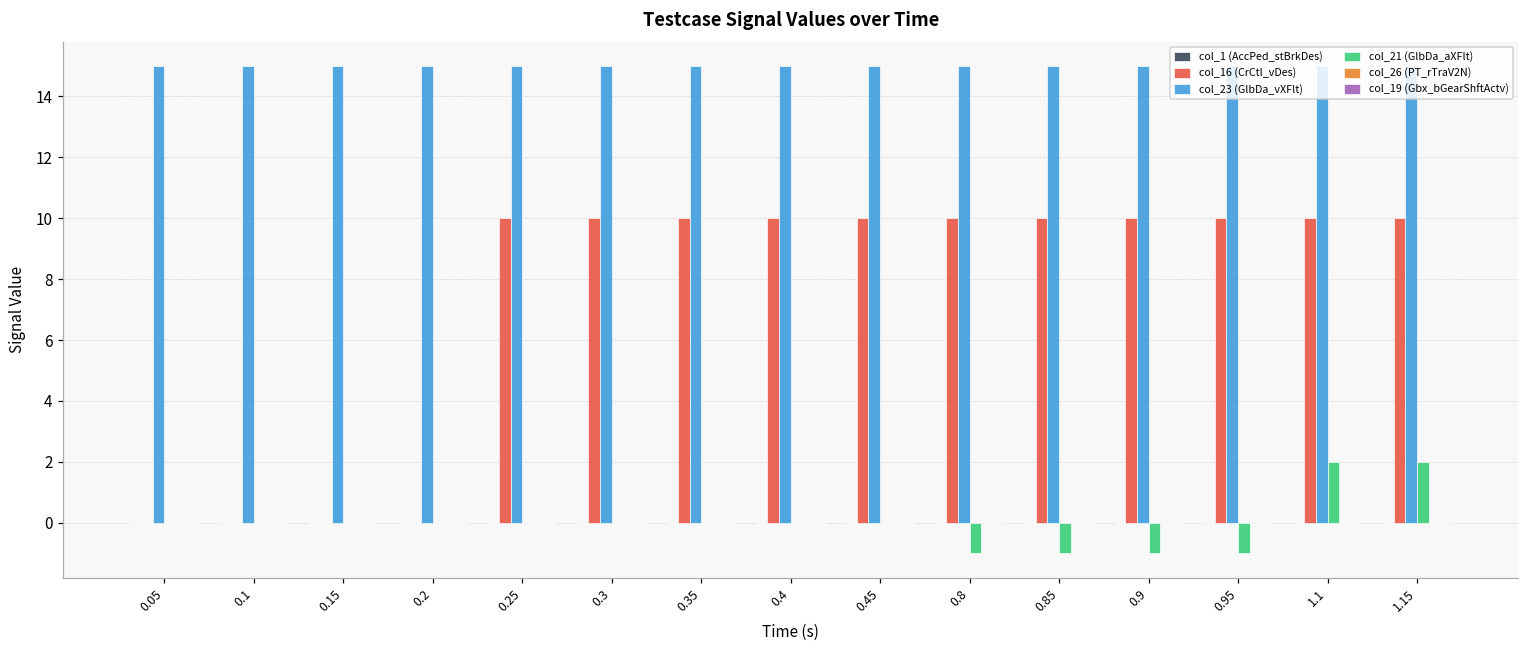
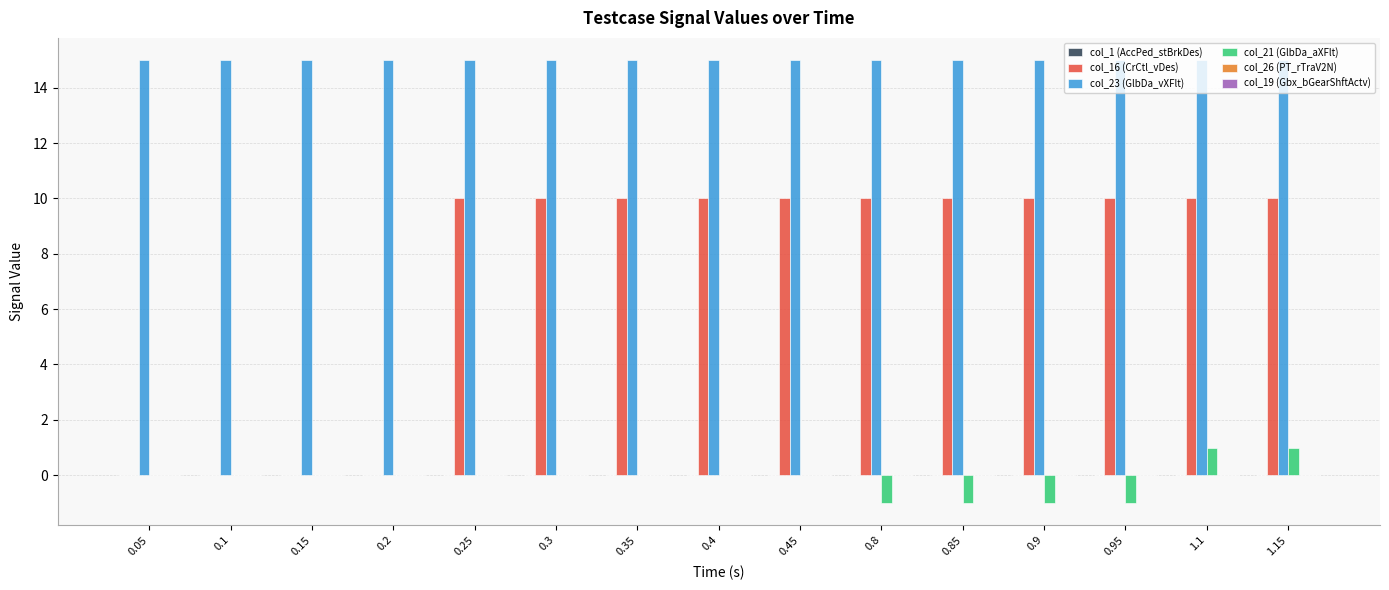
  {
    "col_1 (AccPed_stBrkDes)": {
      "0.05": 0,
      "0.1": 0,
      "0.15": 0,
      "0.2": 0,
      "0.25": 0,
      "0.3": 0,
      "0.35": 0,
      "0.4": 0,
      "0.45": 0,
      "0.8": 0,
      "0.85": 0,
      "0.9": 0,
      "0.95": 0,
      "1.1": 0,
      "1.15": 0
    },
    "col_23 (GlbDa_vXFlt)": {
      "0.05": 15,
      "0.1": 15,
      "0.15": 15,
      "0.2": 15,
      "0.25": 15,
      "0.3": 15,
      "0.35": 15,
      "0.4": 15,
      "0.45": 15,
      "0.8": 15,
      "0.85": 15,
      "0.9": 15
    },
    "col_21 (GlbDa_aXFlt)": {
      "0.05": 0,
      "0.1": 0,
      "0.15": 0,
      "0.2": 0,
      "0.25": 0,
      "0.3": 0,
      "0.35": 0,
      "0.4": 0,
      "0.45": 0,
      "0.8": -1,
      "0.85": -1,
      "0.9": -1,
      "0.95": -1,
-     "1.1": 2,
-     "1.15": 2
+     "1.1": 1,
+     "1.15": 1
    },
    "col_19 (Gbx_bGearShftActv)": {
      "0.05": 0,
      "0.1": 0,
      "0.15": 0,
      "0.2": 0,
      "0.25": 0,
      "0.3": 0,
      "0.35": 0,
      "0.4": 0,
      "0.45": 0,
      "0.8": 0,
      "0.85": 0,
      "0.9": 0,
      "0.95": 0,
      "1.1": 0,
      "1.15": 0
    }
  }
